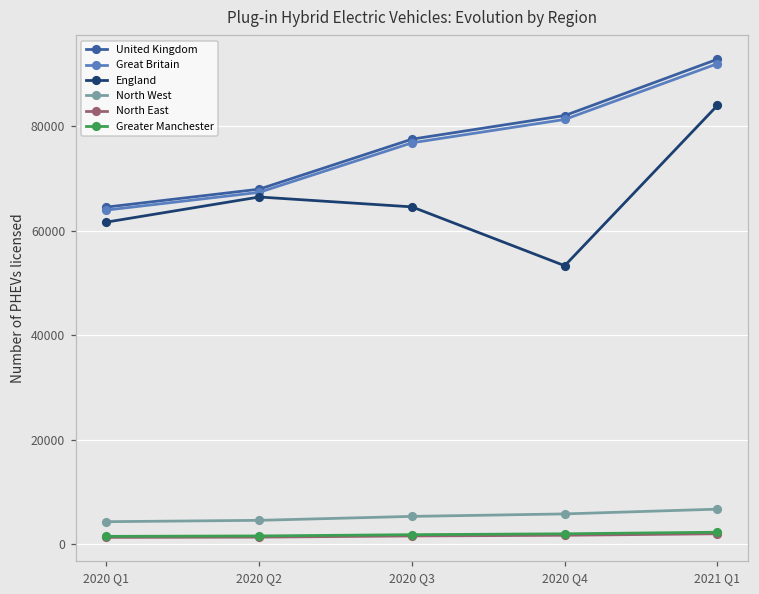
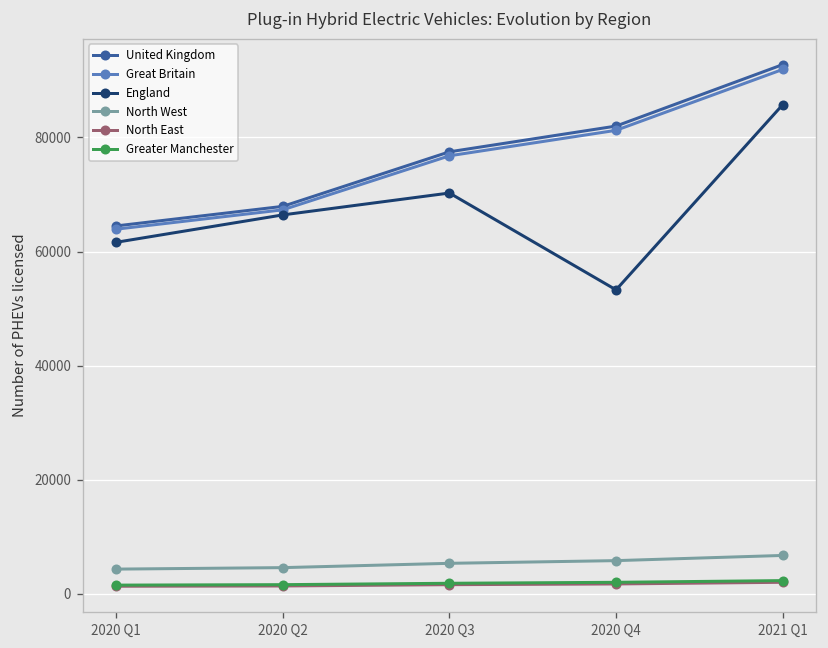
  {
    "England": {
      "2020 Q1": 62000,
      "2020 Q2": 66000,
-     "2020 Q3": 65000,
+     "2020 Q3": 70000,
      "2020 Q4": 53000,
-     "2021 Q1": 84000
+     "2021 Q1": 86000
    }
  }
